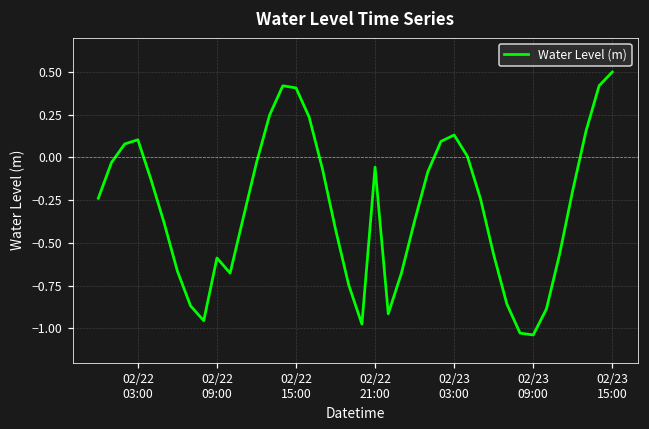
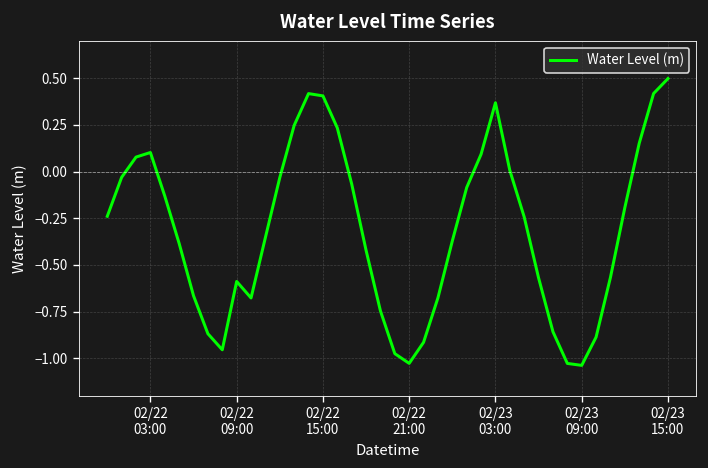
  {
    "02/22 03:00": 0.10,
    "02/22 09:00": -0.59,
    "02/22 15:00": 0.41,
-   "02/22 21:00": -0.06,
-   "02/23 03:00": 0.13,
+   "02/22 21:00": -1.03,
+   "02/23 03:00": 0.37,
    "02/23 09:00": -1.04,
    "02/23 15:00": 0.50
  }
